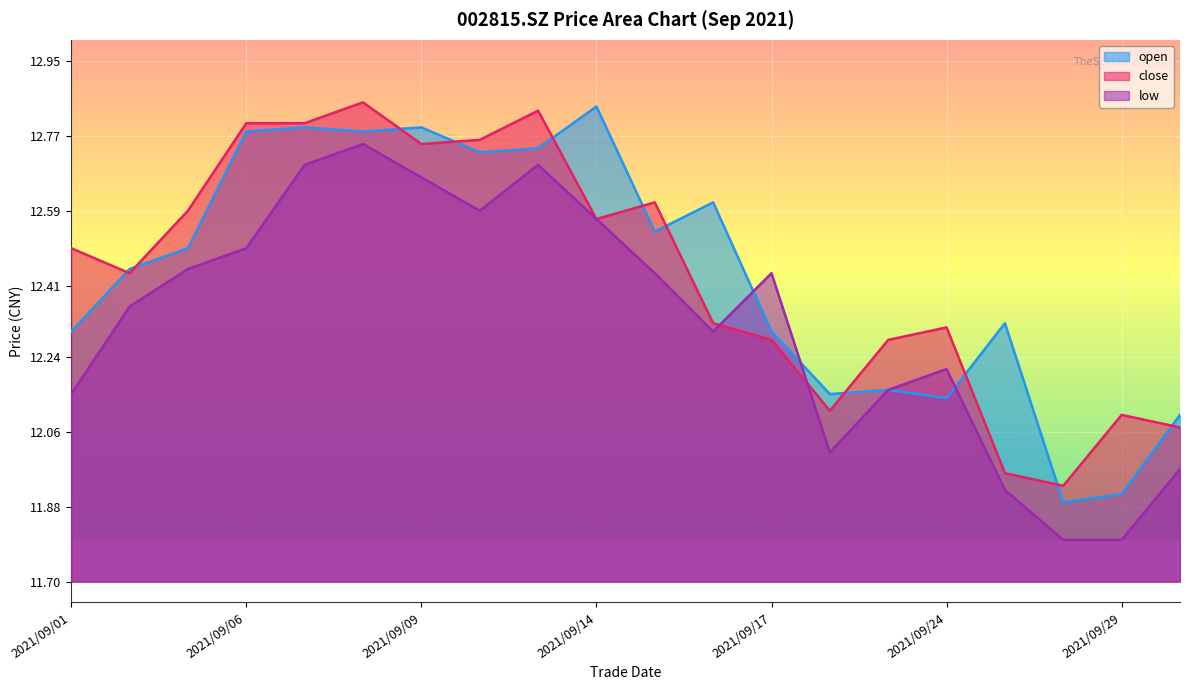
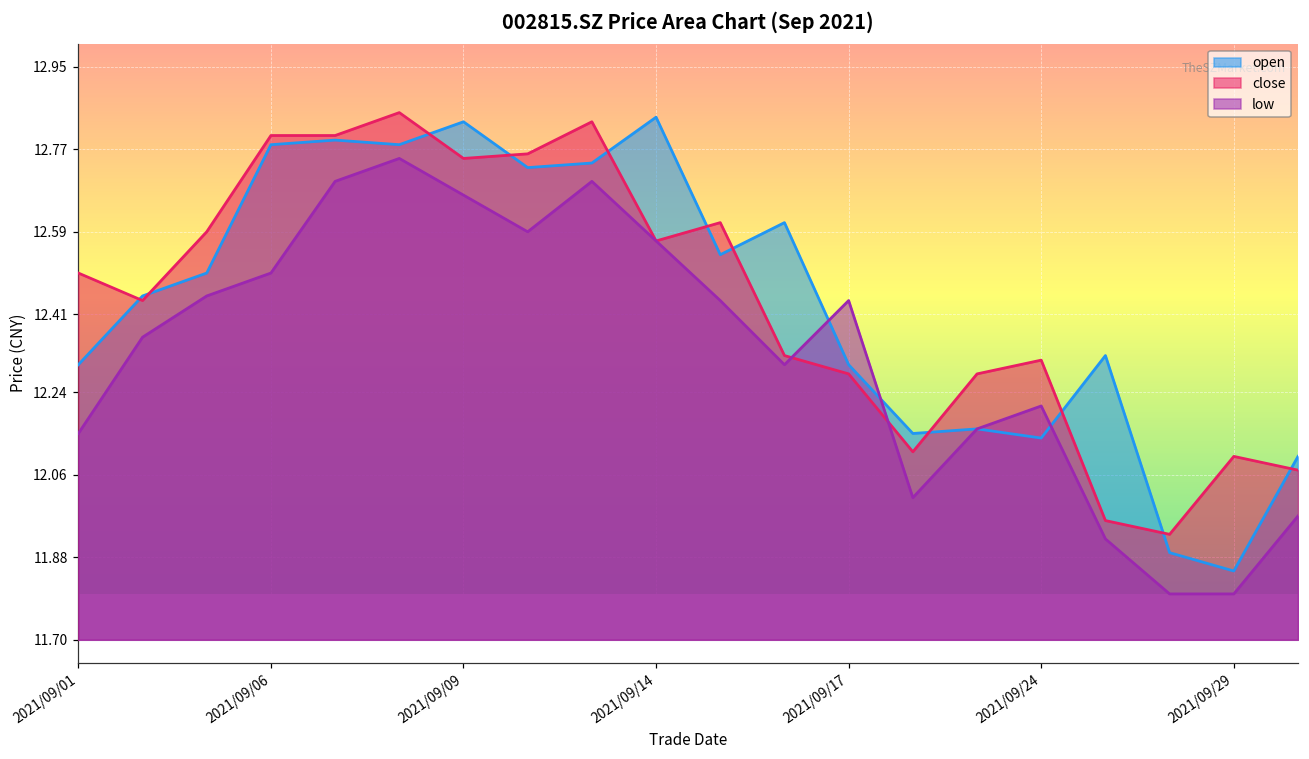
  {
    "open": {
      "2021/09/01": 12.30,
      "2021/09/06": 12.78,
-     "2021/09/09": 12.79,
+     "2021/09/09": 12.83,
      "2021/09/14": 12.84,
      "2021/09/17": 12.30,
      "2021/09/24": 12.14,
-     "2021/09/29": 11.91
+     "2021/09/29": 11.85
    },
    "close": {
      "2021/09/01": 12.50,
      "2021/09/06": 12.80,
      "2021/09/09": 12.75,
      "2021/09/17": 12.28,
      "2021/09/24": 12.31,
      "2021/09/29": 12.10
    },
    "low": {
      "2021/09/01": 12.15,
      "2021/09/06": 12.50,
      "2021/09/09": 12.67,
      "2021/09/17": 12.44,
      "2021/09/24": 12.21,
      "2021/09/29": 11.80
    }
  }
